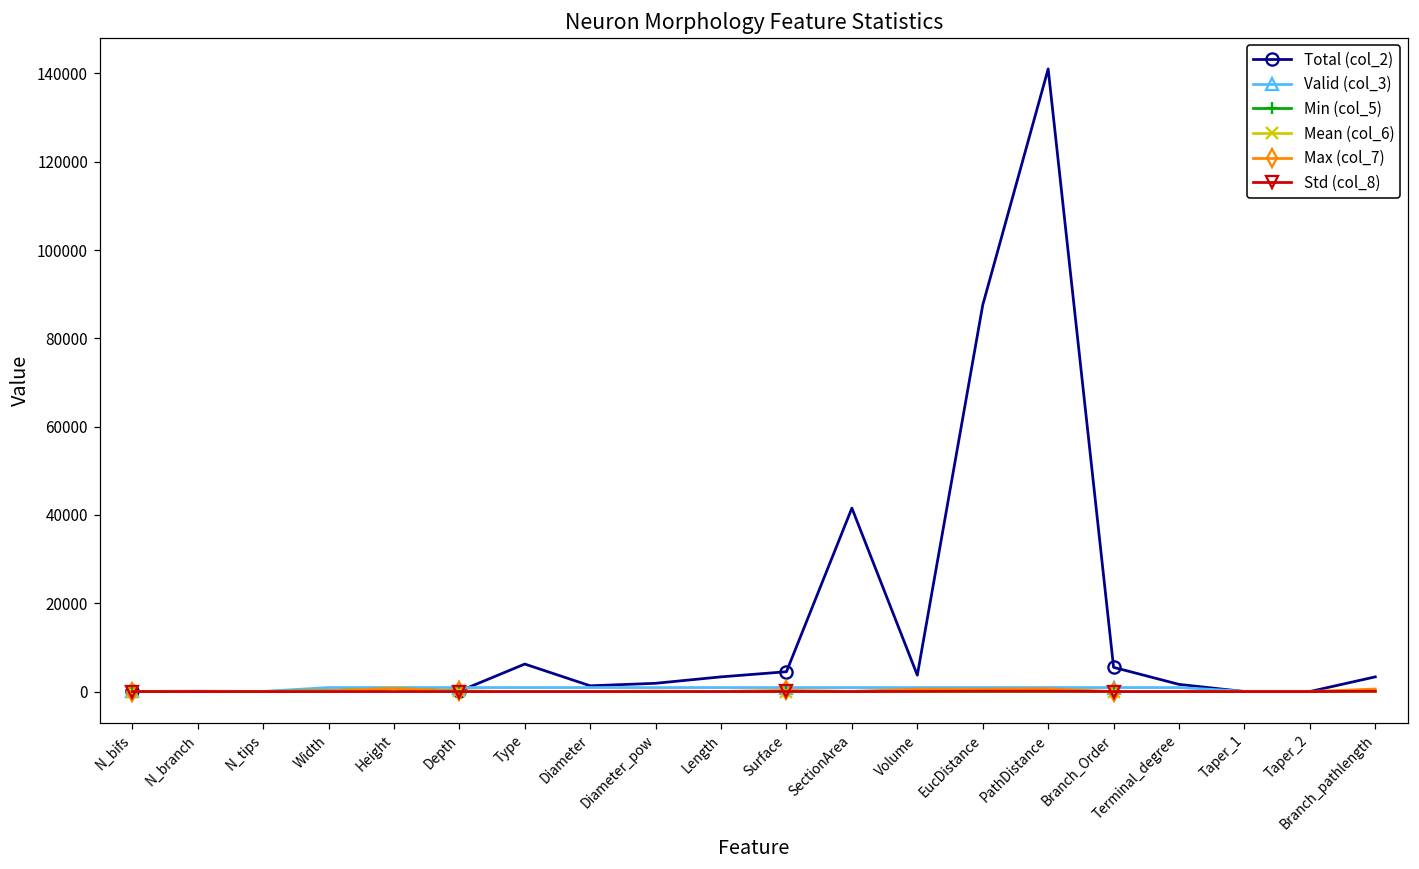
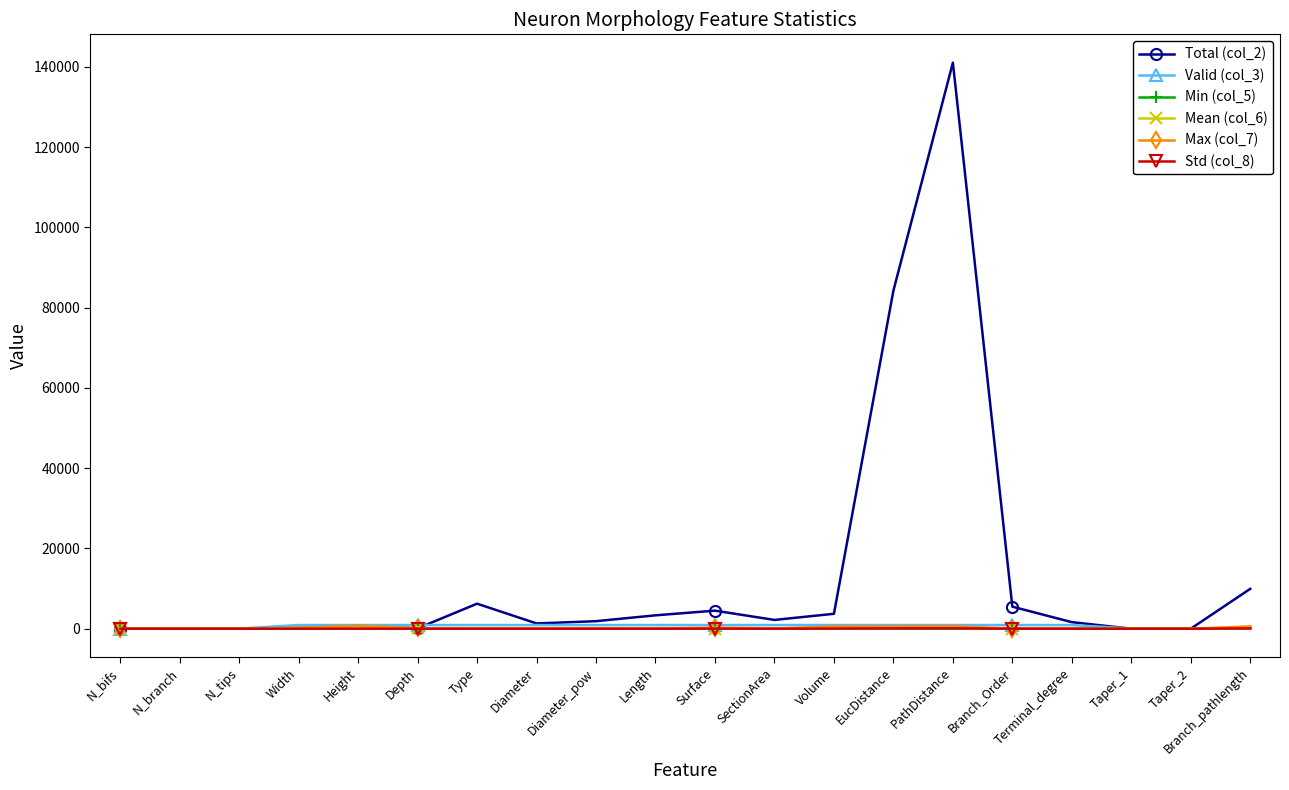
  {
    "Total (col_2)": {
      "Type": 6000,
      "Diameter_pow": 2000,
      "Length": 3000,
      "Surface": 4000,
-     "SectionArea": 42000,
+     "SectionArea": 2000,
      "Volume": 4000,
-     "EucDistance": 88000,
+     "EucDistance": 84000,
      "PathDistance": 141000,
      "Branch_Order": 5000,
      "Terminal_degree": 2000,
-     "Branch_pathlength": 3000
+     "Branch_pathlength": 10000
    },
    "Valid (col_3)": {
      "Width": 1000,
      "Depth": 1000,
      "Type": 1000,
      "Diameter_pow": 1000,
      "Length": 1000,
      "SectionArea": 1000,
      "Branch_Order": 1000,
      "Terminal_degree": 1000
    },
    "Std (col_8)": {
      "Height": 0
    }
  }
